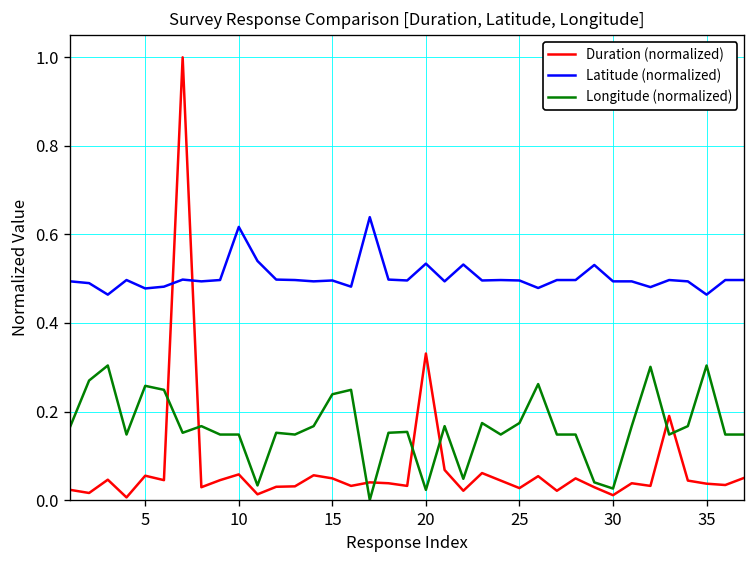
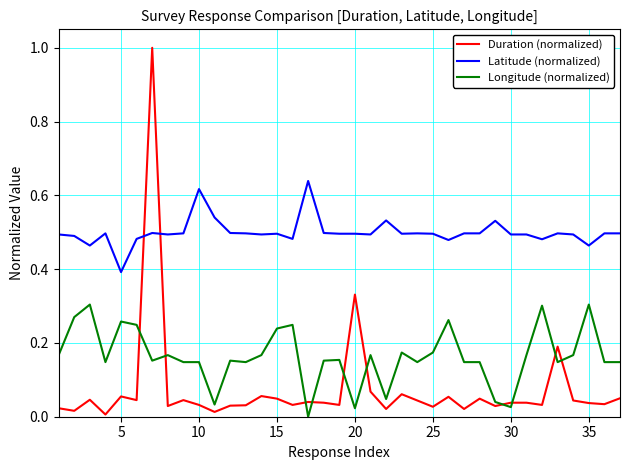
  {
    "Duration (normalized)": {
      "5": 0.06,
-     "10": 0.06,
+     "10": 0.03,
      "15": 0.05,
      "20": 0.33,
      "25": 0.03,
-     "30": 0.01,
+     "30": 0.04,
      "35": 0.04
    },
    "Latitude (normalized)": {
-     "5": 0.48,
+     "5": 0.39,
      "10": 0.62,
      "15": 0.50,
-     "20": 0.53,
+     "20": 0.50,
      "25": 0.50,
      "30": 0.49,
      "35": 0.46
    },
    "Longitude (normalized)": {
      "5": 0.26,
      "10": 0.15,
      "15": 0.24,
      "20": 0.02,
      "25": 0.17,
      "30": 0.03,
      "35": 0.30
    }
  }
